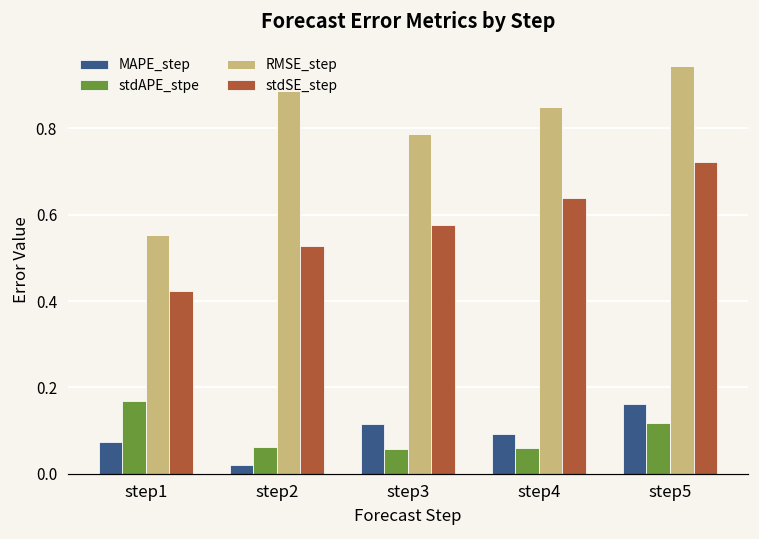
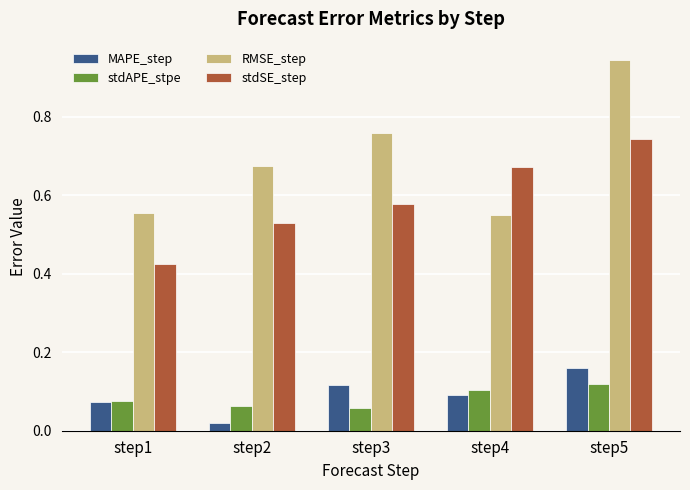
  {
    "MAPE_step": {
      "step1": 0.07,
      "step2": 0.02,
      "step3": 0.12,
      "step4": 0.09,
      "step5": 0.16
    },
    "stdAPE_stpe": {
-     "step1": 0.17,
+     "step1": 0.08,
      "step2": 0.06,
      "step3": 0.06,
-     "step4": 0.06,
+     "step4": 0.10,
      "step5": 0.12
    },
    "RMSE_step": {
      "step1": 0.55,
-     "step2": 0.89,
-     "step3": 0.79,
-     "step4": 0.85,
+     "step2": 0.67,
+     "step3": 0.76,
+     "step4": 0.55,
      "step5": 0.94
    },
    "stdSE_step": {
      "step1": 0.42,
      "step2": 0.53,
      "step3": 0.58,
-     "step4": 0.64,
-     "step5": 0.72
+     "step4": 0.67,
+     "step5": 0.74
    }
  }
